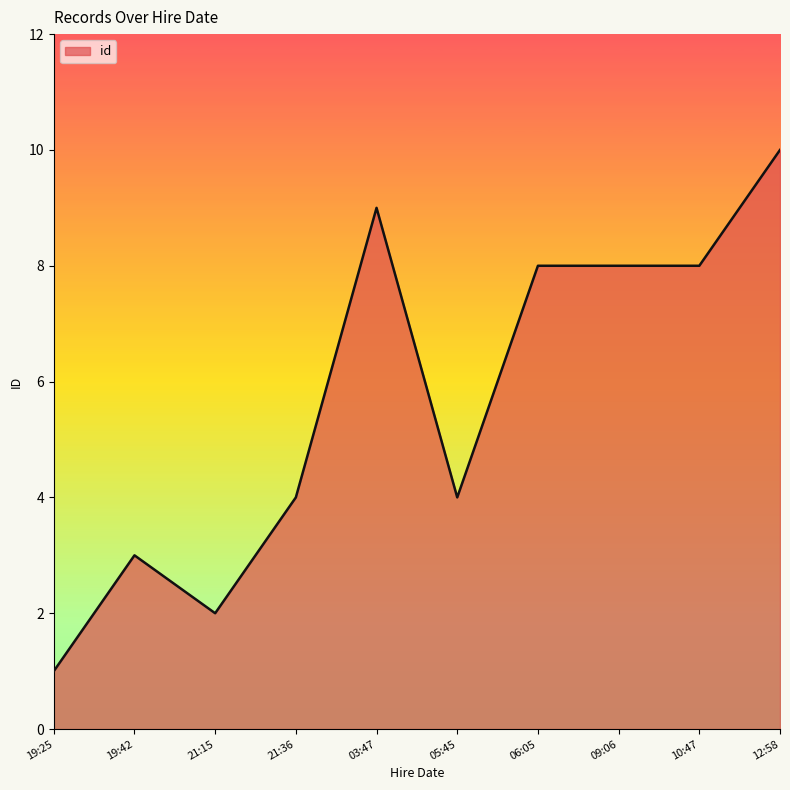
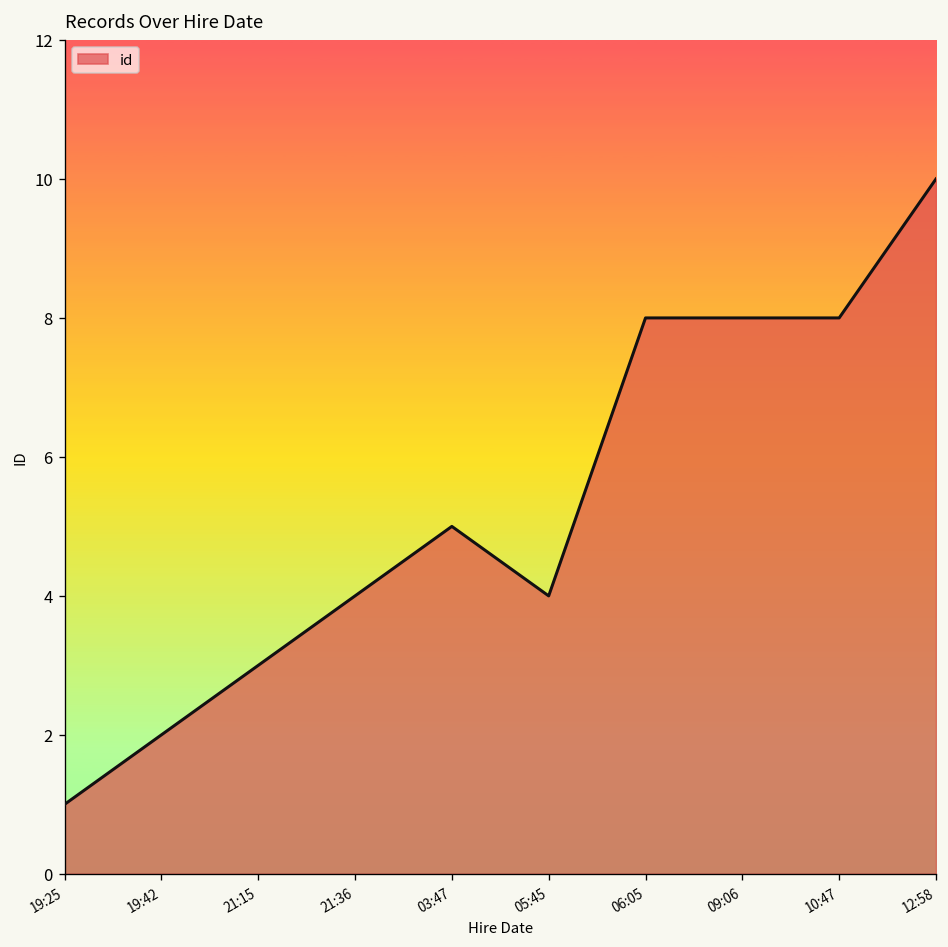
  {
    "19:25": 1,
-   "19:42": 3,
-   "21:15": 2,
+   "19:42": 2,
+   "21:15": 3,
    "21:36": 4,
-   "03:47": 9,
+   "03:47": 5,
    "05:45": 4,
    "06:05": 8,
    "09:06": 8,
    "10:47": 8,
    "12:58": 10
  }
